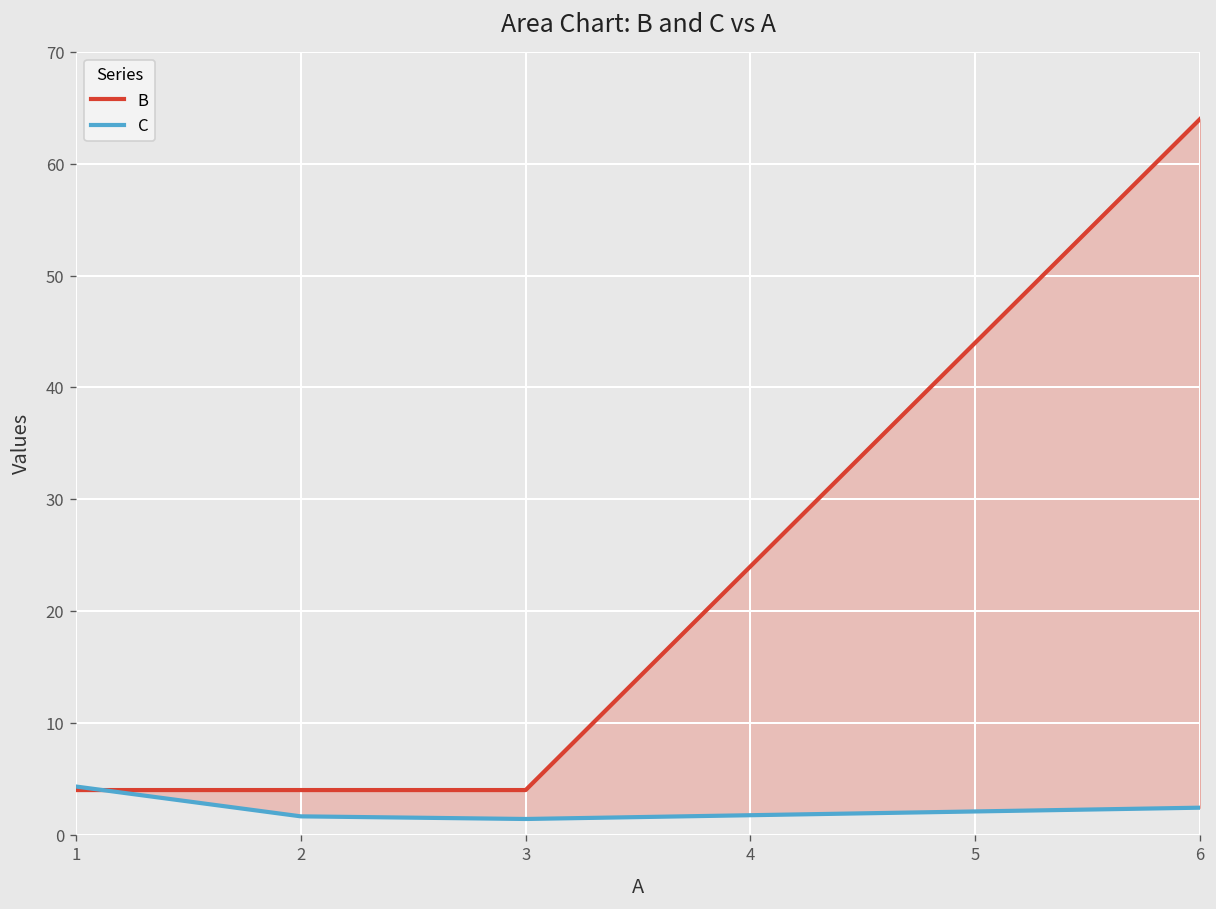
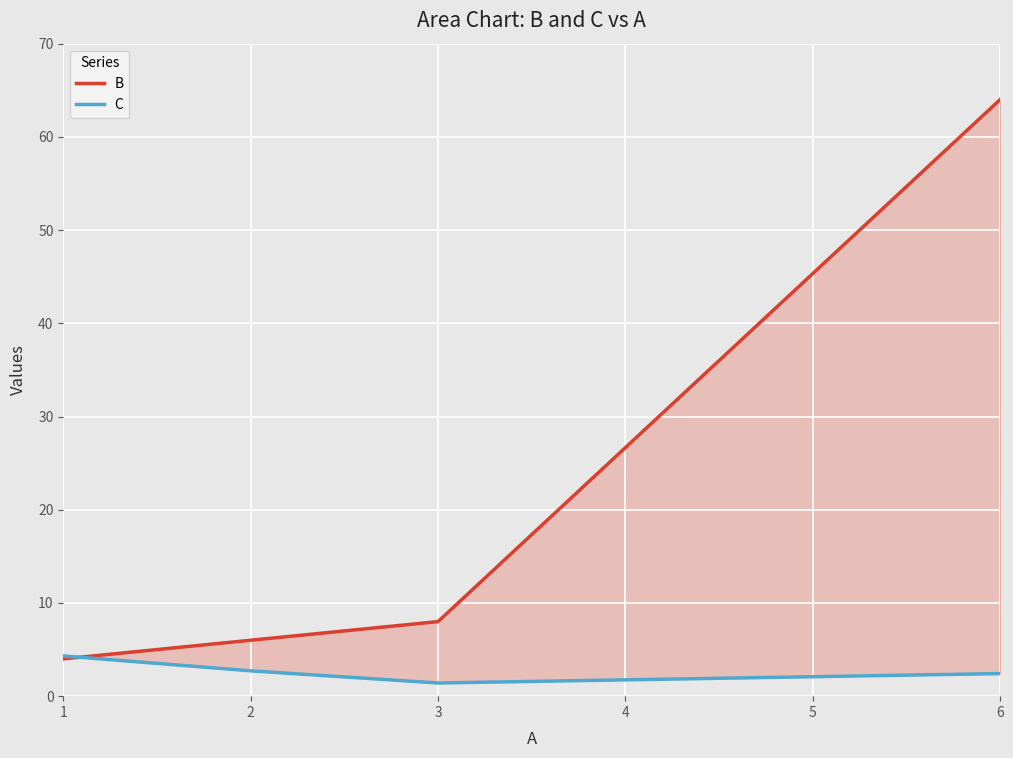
  {
    "B": {
      "1": 4,
-     "2": 4,
-     "3": 4
+     "2": 6,
+     "3": 8
    },
    "C": {
-     "2": 2,
+     "2": 3,
      "3": 1,
      "6": 2
    }
  }
